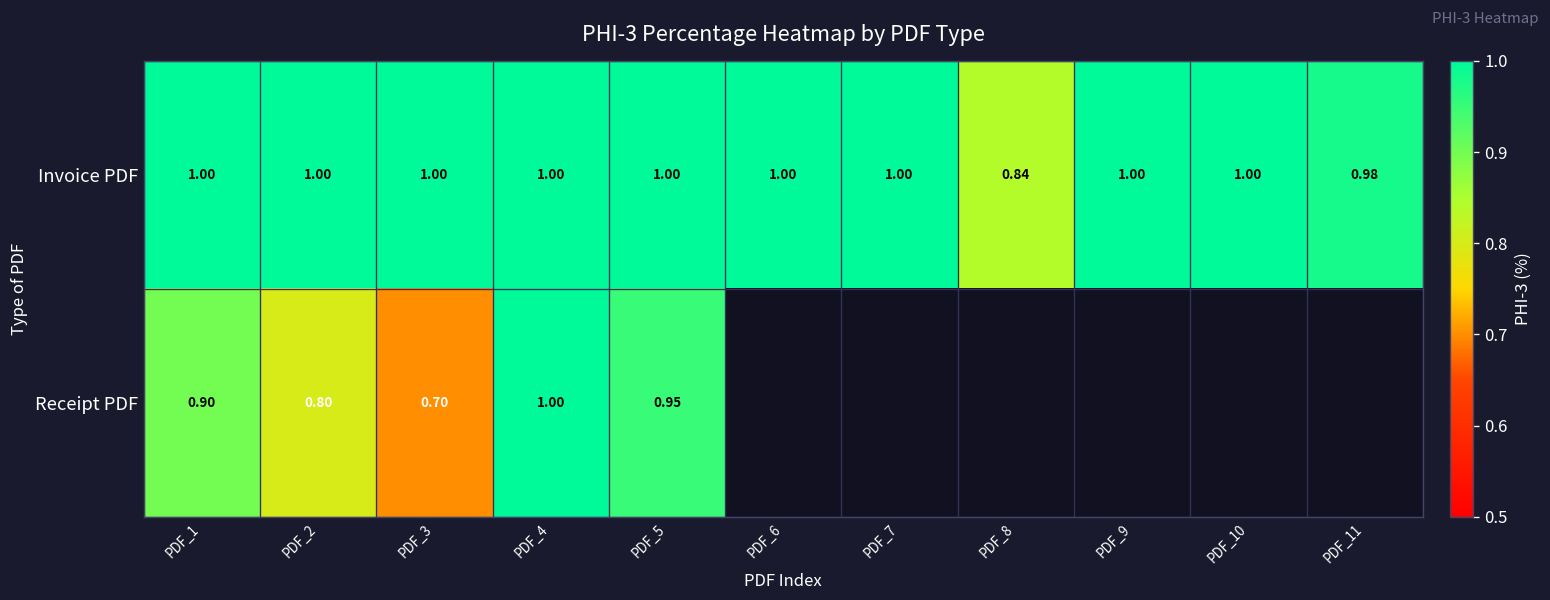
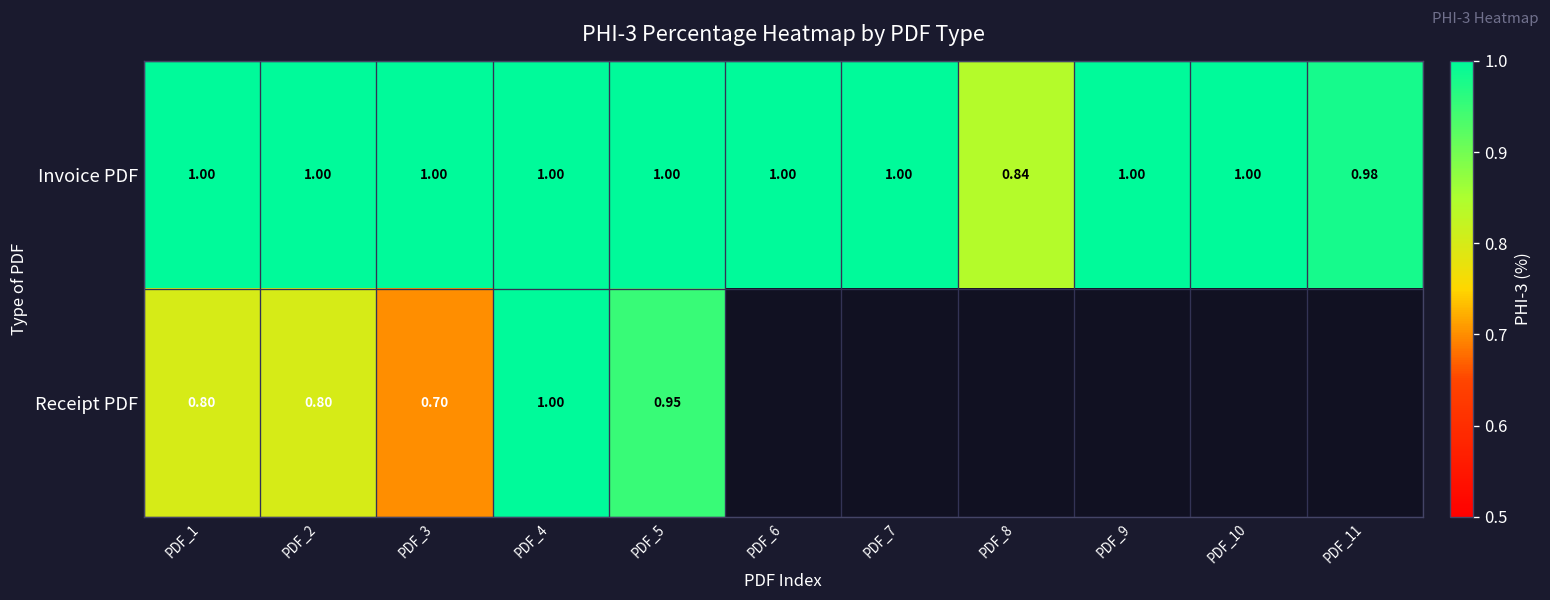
  {
    "Invoice PDF": {
      "PDF_1": 1.00,
      "PDF_2": 1.00,
      "PDF_3": 1.00,
      "PDF_4": 1.00,
      "PDF_5": 1.00,
      "PDF_6": 1.00,
      "PDF_7": 1.00,
      "PDF_8": 0.84,
      "PDF_9": 1.00,
      "PDF_10": 1.00,
      "PDF_11": 0.98
    },
    "Receipt PDF": {
-     "PDF_1": 0.90,
+     "PDF_1": 0.80,
      "PDF_2": 0.80,
      "PDF_3": 0.70,
      "PDF_4": 1.00,
      "PDF_5": 0.95
    }
  }
